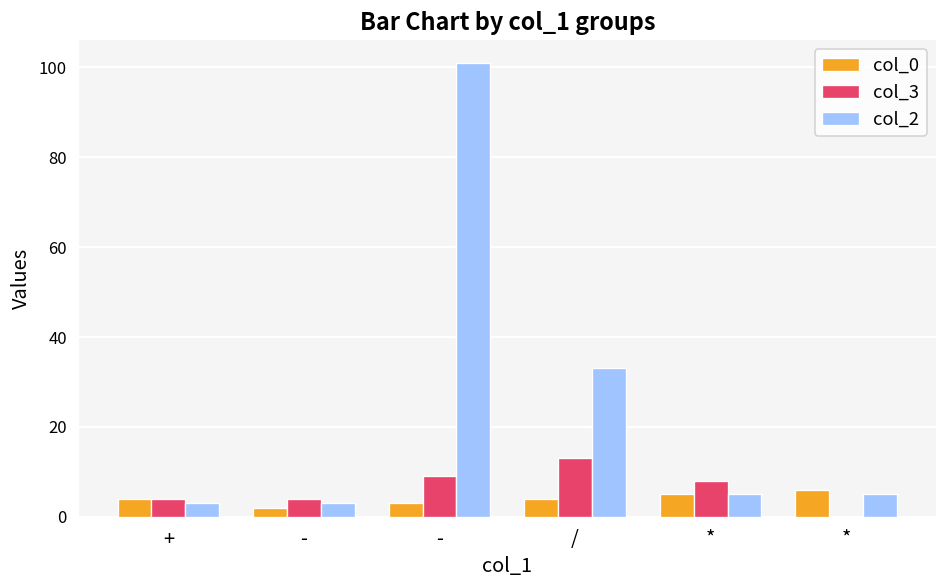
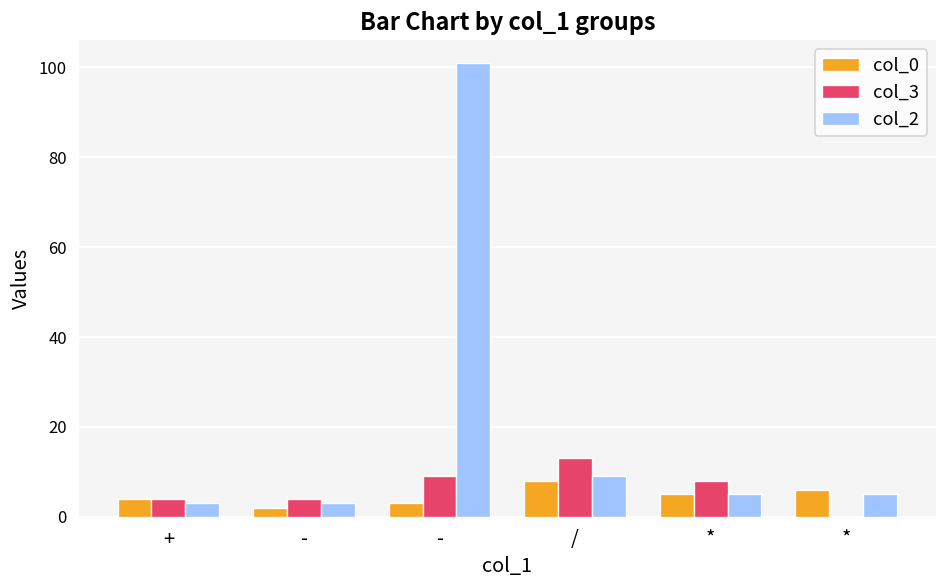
  {
    "col_0": {
      "+": 4,
-     "/": 4
+     "/": 8
    },
    "col_3": {
      "+": 4,
      "/": 13
    },
    "col_2": {
      "+": 3,
-     "/": 33
+     "/": 9
    }
  }
